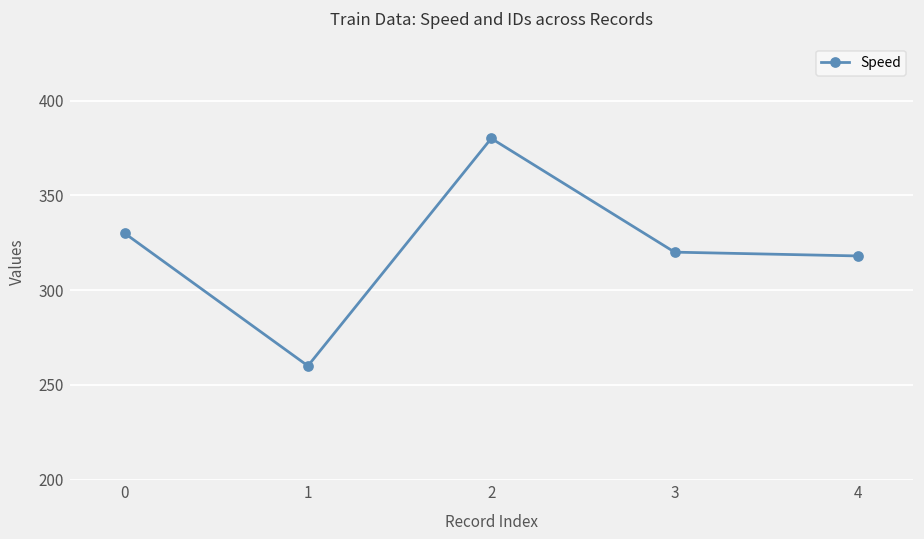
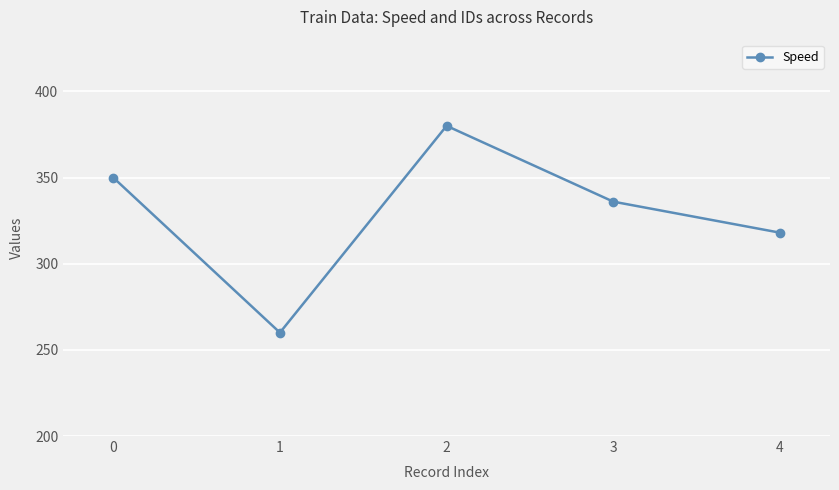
  {
-   "0": 330,
+   "0": 350,
    "1": 260,
    "2": 380,
-   "3": 320,
+   "3": 336,
    "4": 318
  }
